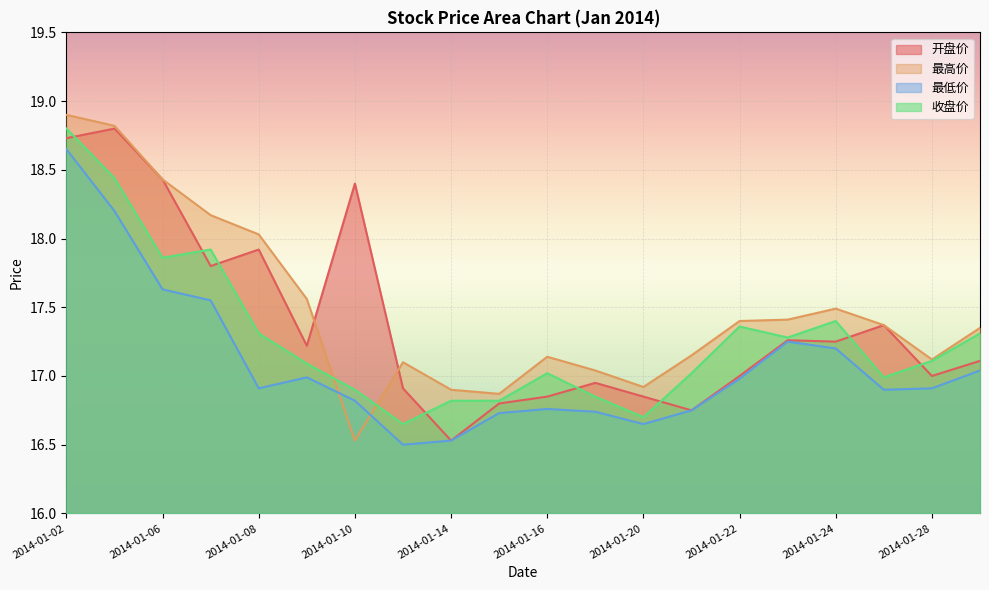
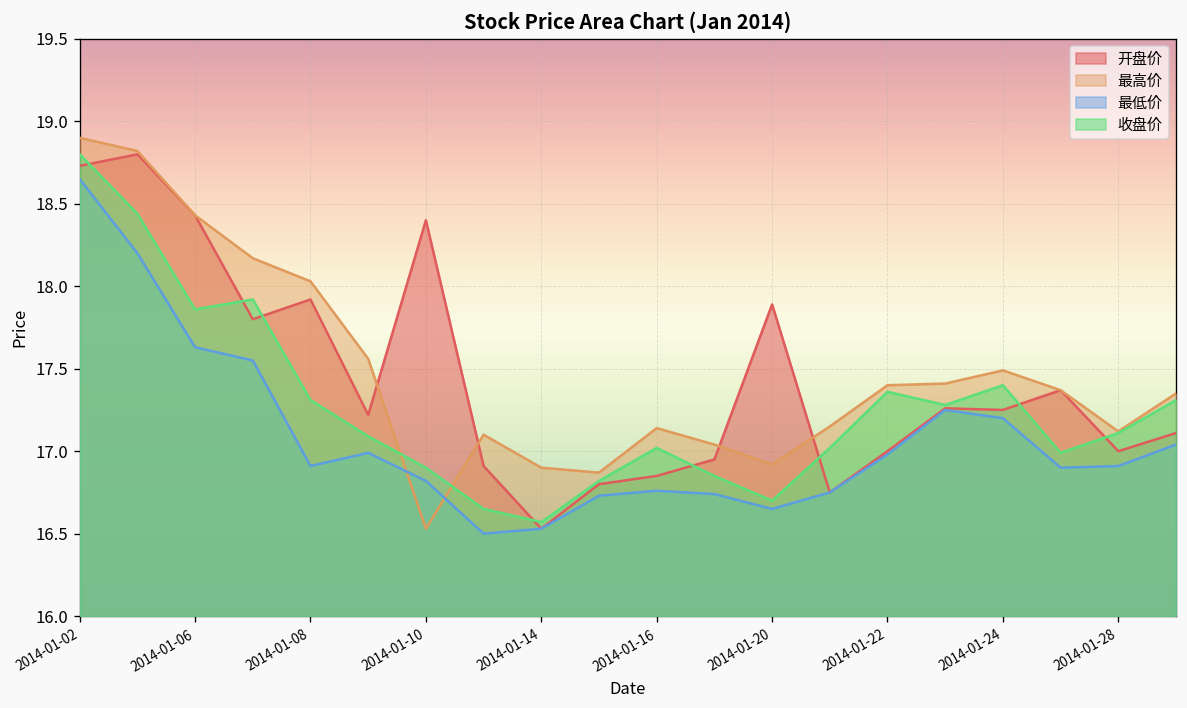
  {
    "开盘价": {
      "2014-01-02": 18.73,
      "2014-01-08": 17.92,
      "2014-01-10": 18.40,
      "2014-01-16": 16.85,
-     "2014-01-20": 16.85,
+     "2014-01-20": 17.89,
      "2014-01-22": 17.00,
      "2014-01-24": 17.25,
      "2014-01-28": 17.00
    },
    "最高价": {
      "2014-01-02": 18.90,
      "2014-01-08": 18.03,
      "2014-01-10": 16.53,
      "2014-01-14": 16.90,
      "2014-01-16": 17.14,
      "2014-01-20": 16.92,
      "2014-01-22": 17.40,
      "2014-01-24": 17.49
    },
    "最低价": {
      "2014-01-02": 18.65,
      "2014-01-06": 17.63,
      "2014-01-08": 16.91,
      "2014-01-10": 16.82,
      "2014-01-16": 16.76,
      "2014-01-20": 16.65,
      "2014-01-22": 16.98,
      "2014-01-24": 17.20,
      "2014-01-28": 16.91
    },
    "收盘价": {
      "2014-01-02": 18.80,
      "2014-01-06": 17.86,
      "2014-01-08": 17.31,
      "2014-01-10": 16.90,
-     "2014-01-14": 16.82,
+     "2014-01-14": 16.57,
      "2014-01-16": 17.02,
      "2014-01-20": 16.70,
      "2014-01-22": 17.36,
      "2014-01-24": 17.40
    }
  }
